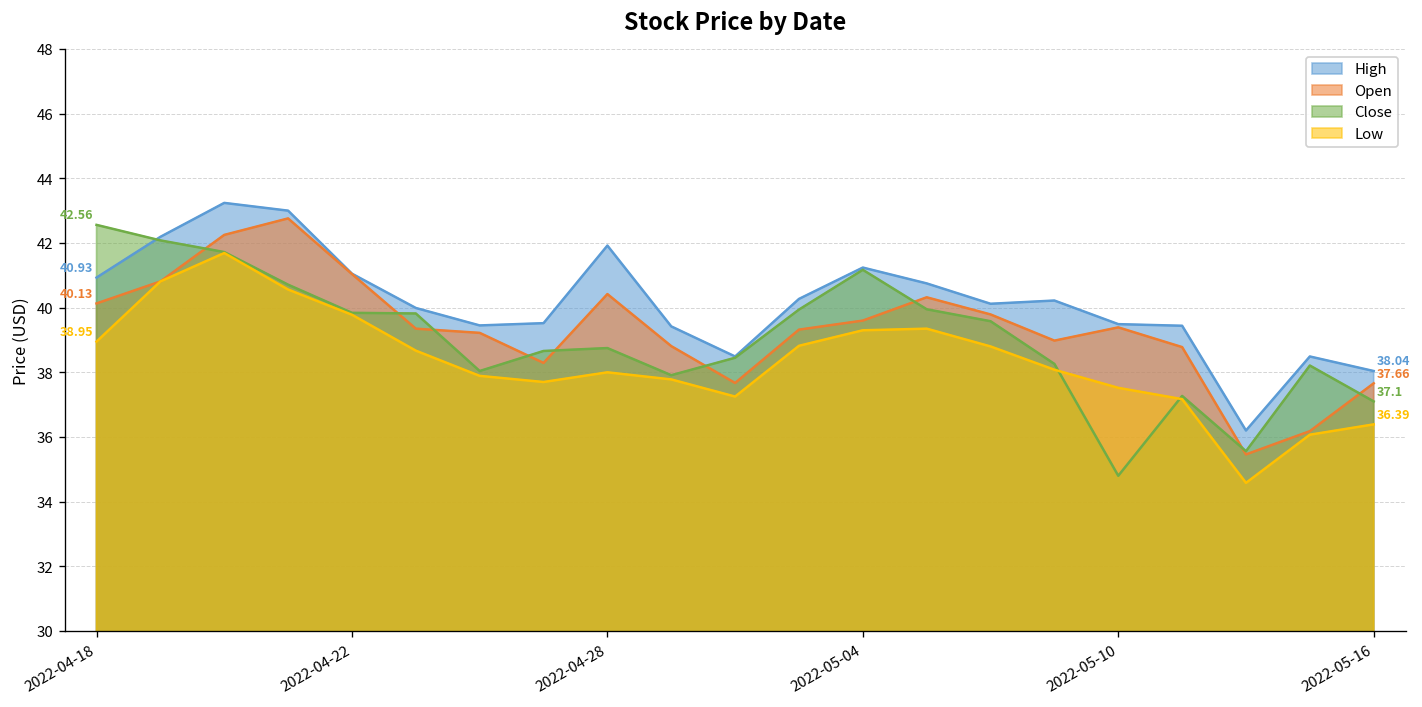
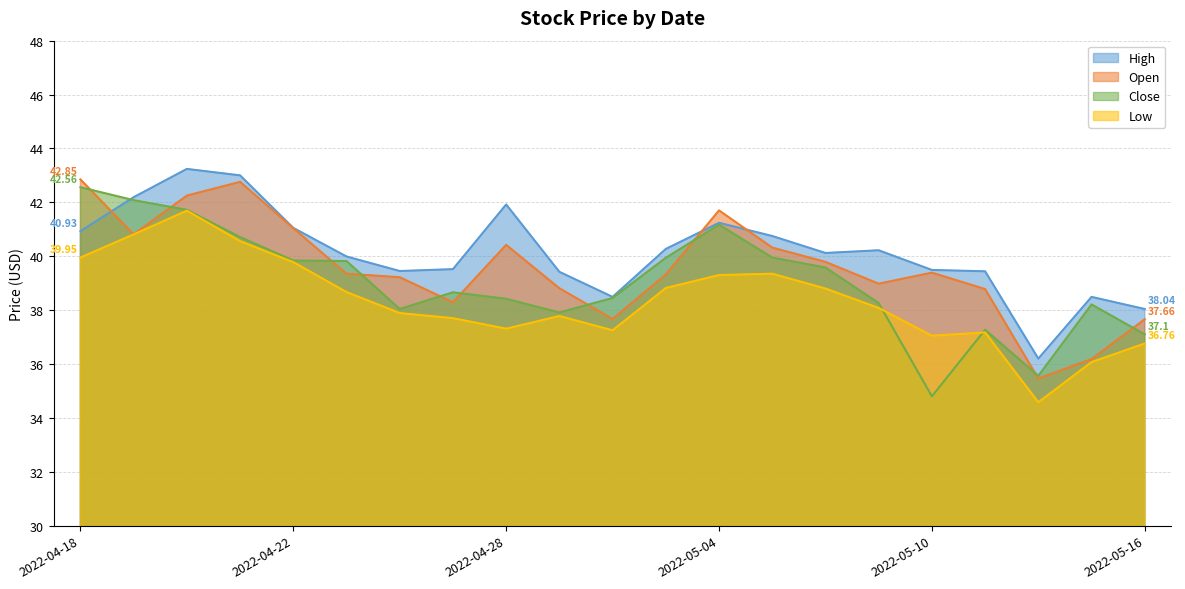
  {
    "High": {
      "2022-04-18": 40.93,
      "2022-05-16": 38.04
    },
    "Open": {
-     "2022-04-18": 40.13,
-     "2022-05-04": 39.6,
+     "2022-04-18": 42.85,
+     "2022-05-04": 41.7,
      "2022-05-16": 37.66
    },
    "Close": {
-     "2022-04-28": 38.8,
+     "2022-04-28": 38.4,
      "2022-05-10": 34.8
    },
    "Low": {
-     "2022-04-18": 38.95,
-     "2022-04-28": 38.0,
-     "2022-05-10": 37.5,
-     "2022-05-16": 36.39
+     "2022-04-18": 39.95,
+     "2022-04-28": 37.3,
+     "2022-05-10": 37.1,
+     "2022-05-16": 36.76
    }
  }
